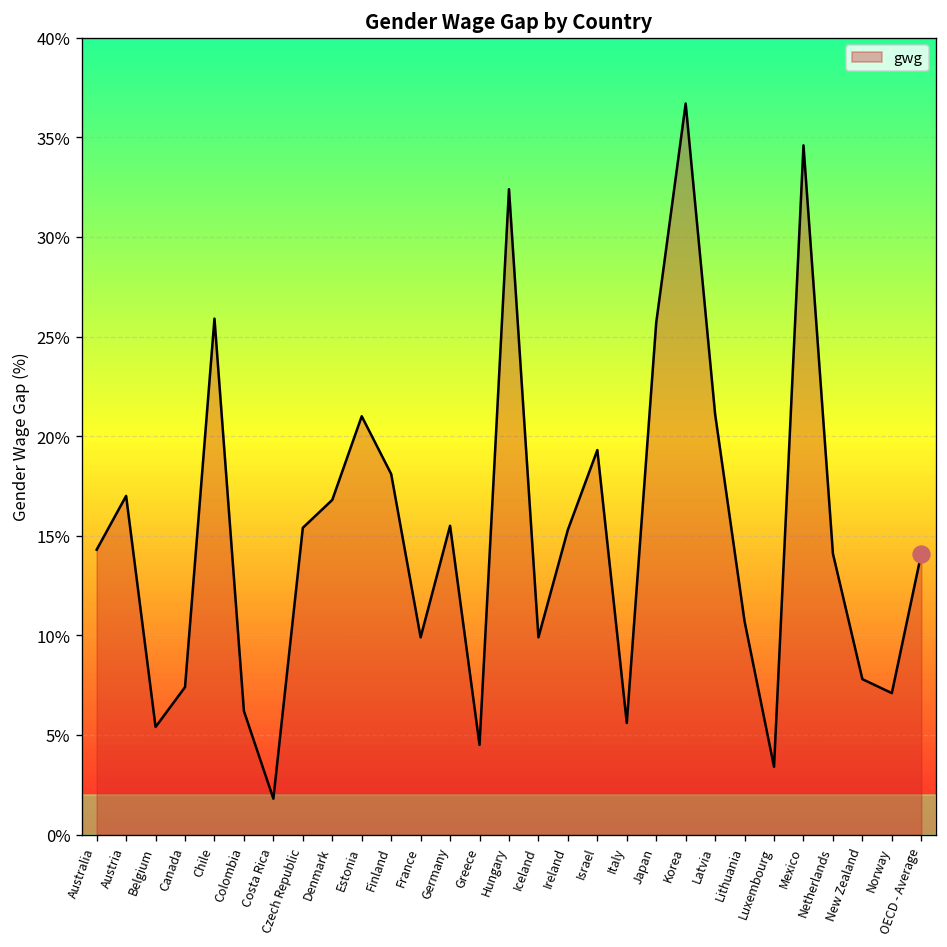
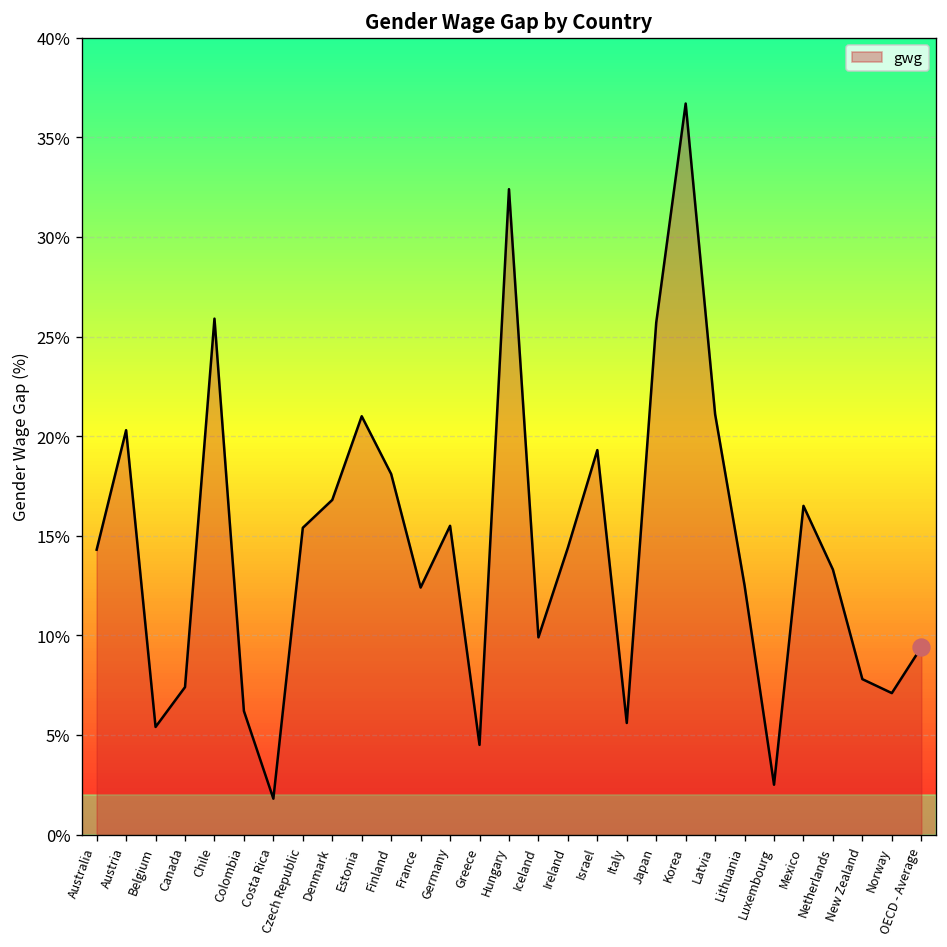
  {
    "gwg": {
      "Australia": "14.3%",
-     "Austria": "17.0%",
+     "Austria": "20.3%",
      "Belgium": "5.4%",
      "Canada": "7.4%",
      "Chile": "25.9%",
      "Colombia": "6.2%",
      "Czech Republic": "15.4%",
      "Denmark": "16.8%",
      "Estonia": "21.0%",
      "Finland": "18.1%",
-     "France": "9.9%",
+     "France": "12.4%",
      "Germany": "15.5%",
      "Greece": "4.5%",
      "Hungary": "32.4%",
      "Iceland": "9.9%",
-     "Ireland": "15.3%",
+     "Ireland": "14.4%",
      "Israel": "19.3%",
      "Italy": "5.6%",
      "Japan": "25.7%",
      "Korea": "36.7%",
      "Latvia": "21.1%",
-     "Lithuania": "10.7%",
-     "Luxembourg": "3.4%",
-     "Mexico": "34.6%",
-     "Netherlands": "14.1%",
+     "Lithuania": "12.5%",
+     "Luxembourg": "2.5%",
+     "Mexico": "16.5%",
+     "Netherlands": "13.3%",
      "New Zealand": "7.8%",
      "Norway": "7.1%",
-     "OECD - Average": "14.1%"
+     "OECD - Average": "9.4%"
    }
  }
